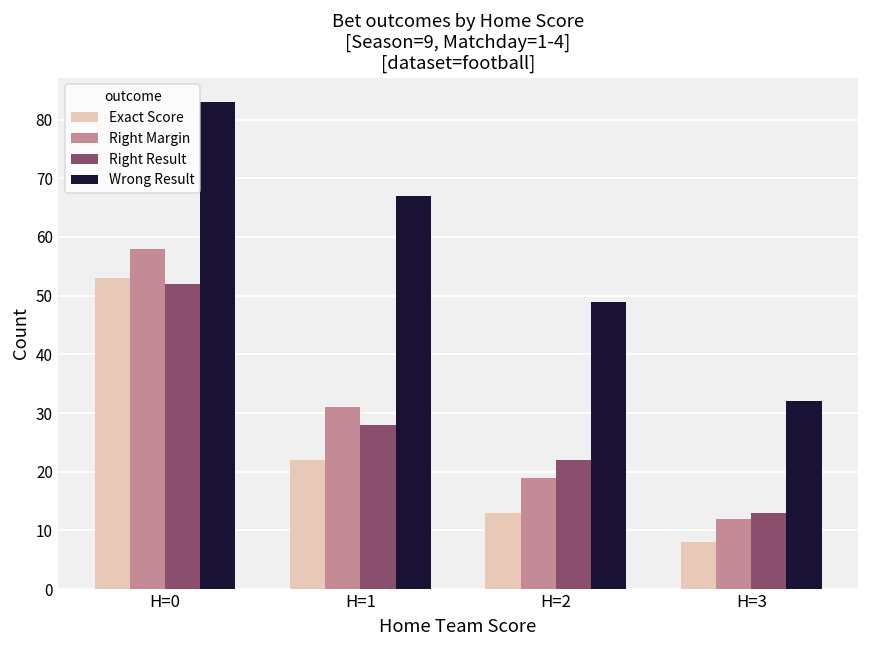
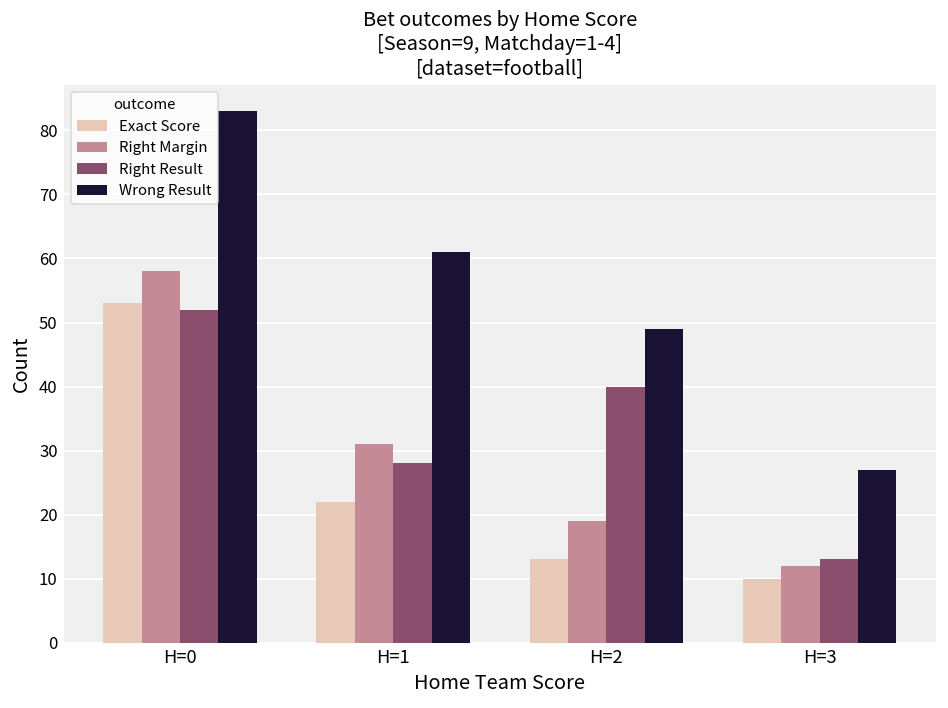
  {
    "Exact Score": {
      "H=0": 53,
      "H=1": 22,
      "H=2": 13,
-     "H=3": 8
+     "H=3": 10
    },
    "Right Margin": {
      "H=0": 58,
      "H=1": 31,
      "H=2": 19,
      "H=3": 12
    },
    "Right Result": {
      "H=0": 52,
      "H=1": 28,
-     "H=2": 22,
+     "H=2": 40,
      "H=3": 13
    },
    "Wrong Result": {
      "H=0": 83,
-     "H=1": 67,
+     "H=1": 61,
      "H=2": 49,
-     "H=3": 32
+     "H=3": 27
    }
  }
